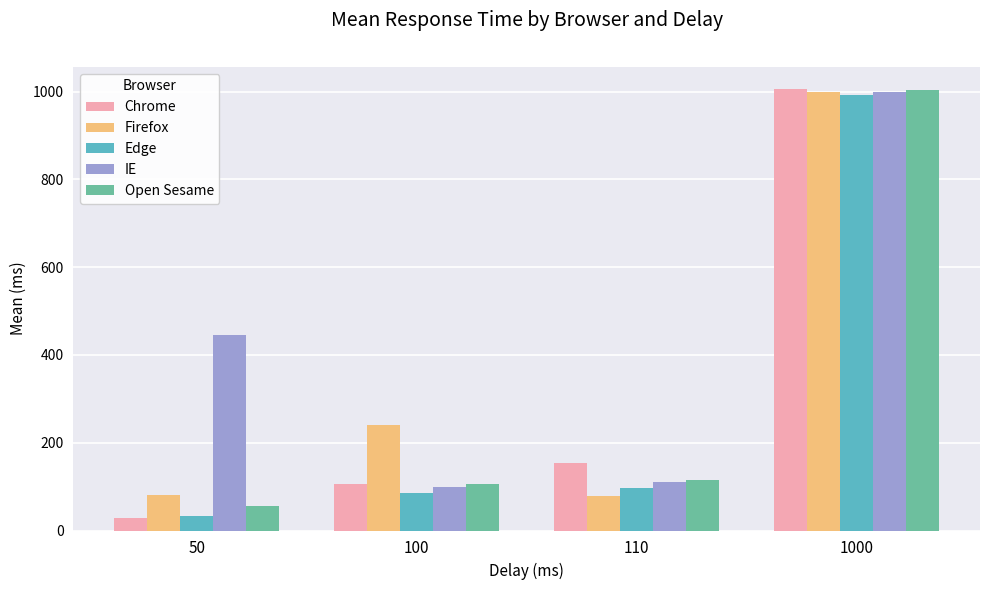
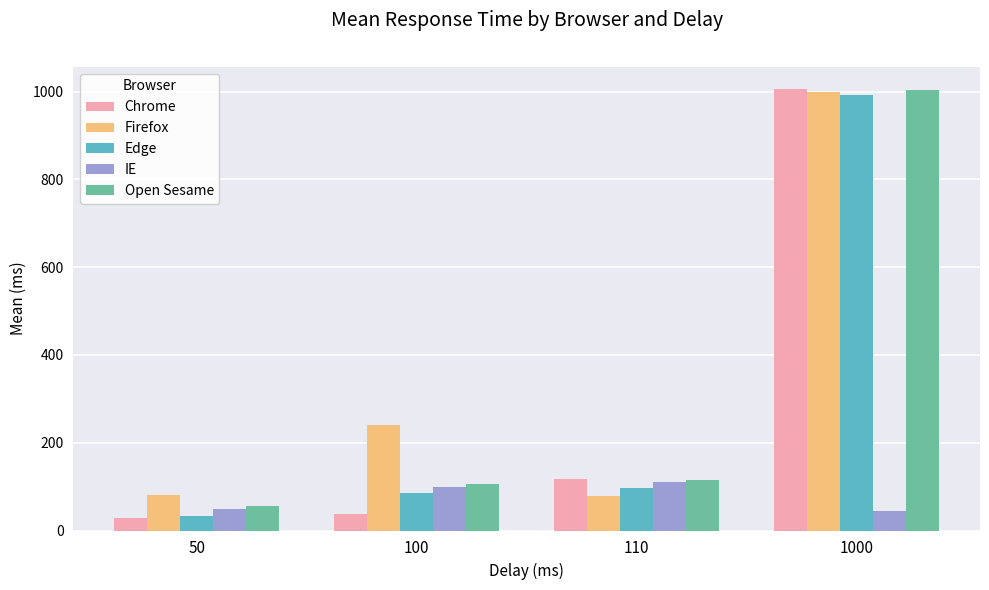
  {
    "Chrome": {
      "50": 30,
-     "100": 110,
-     "110": 150,
+     "100": 40,
+     "110": 120,
      "1000": 1010
    },
    "Firefox": {
      "50": 80,
      "100": 240,
      "110": 80,
      "1000": 1000
    },
    "IE": {
-     "50": 450,
+     "50": 50,
      "100": 100,
      "110": 110,
-     "1000": 1000
+     "1000": 40
    }
  }
